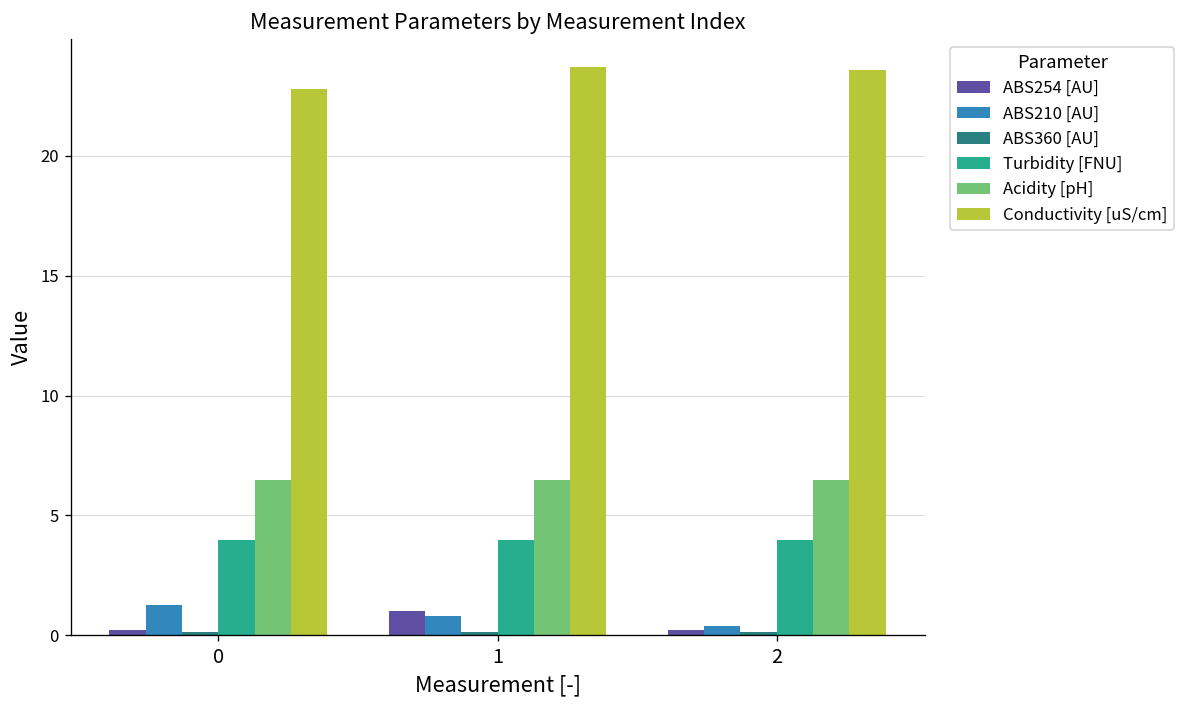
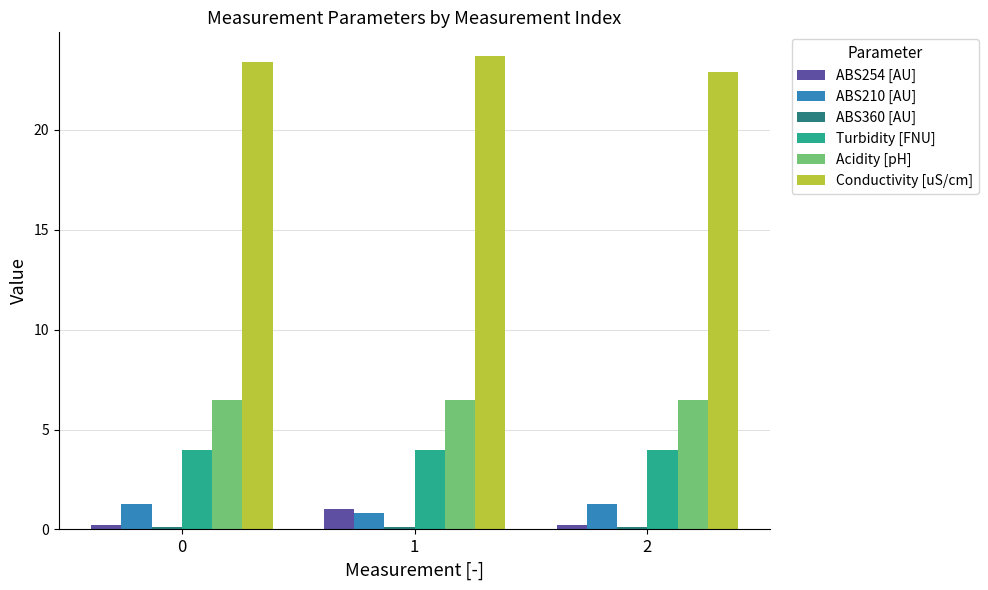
  {
    "ABS254 [AU]": {
      "0": 0.2,
      "1": 1.0,
      "2": 0.2
    },
    "ABS210 [AU]": {
      "0": 1.3,
      "1": 0.8,
-     "2": 0.4
+     "2": 1.3
    },
    "Acidity [pH]": {
      "0": 6.5,
      "1": 6.5,
      "2": 6.5
    },
    "Conductivity [uS/cm]": {
-     "0": 22.8,
+     "0": 23.4,
      "1": 23.7,
-     "2": 23.6
+     "2": 22.9
    }
  }
